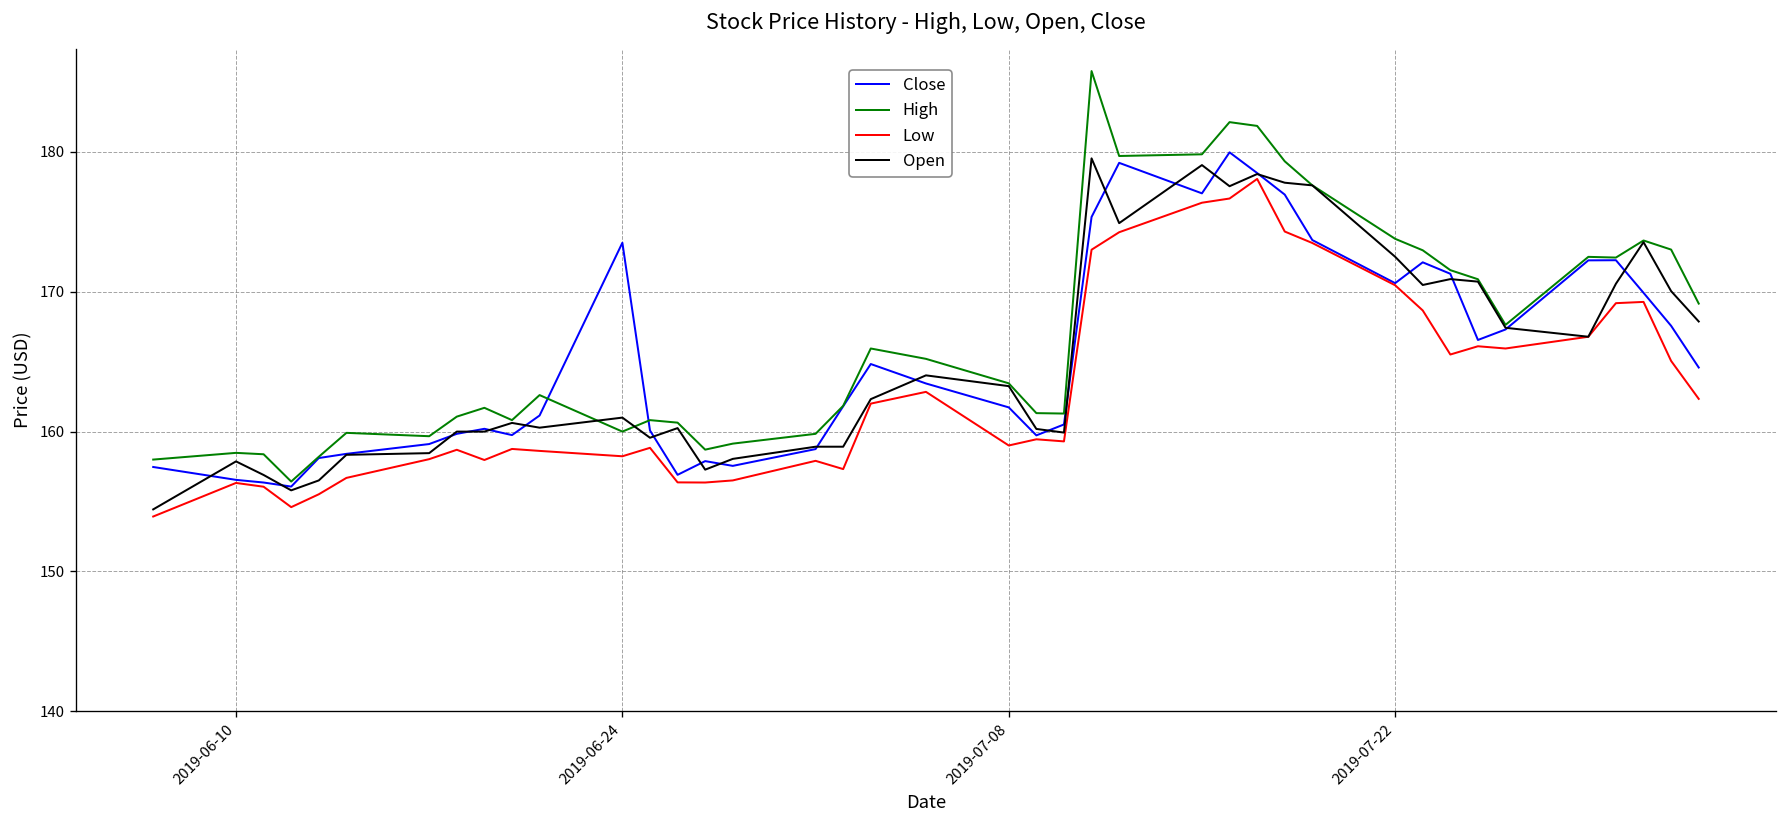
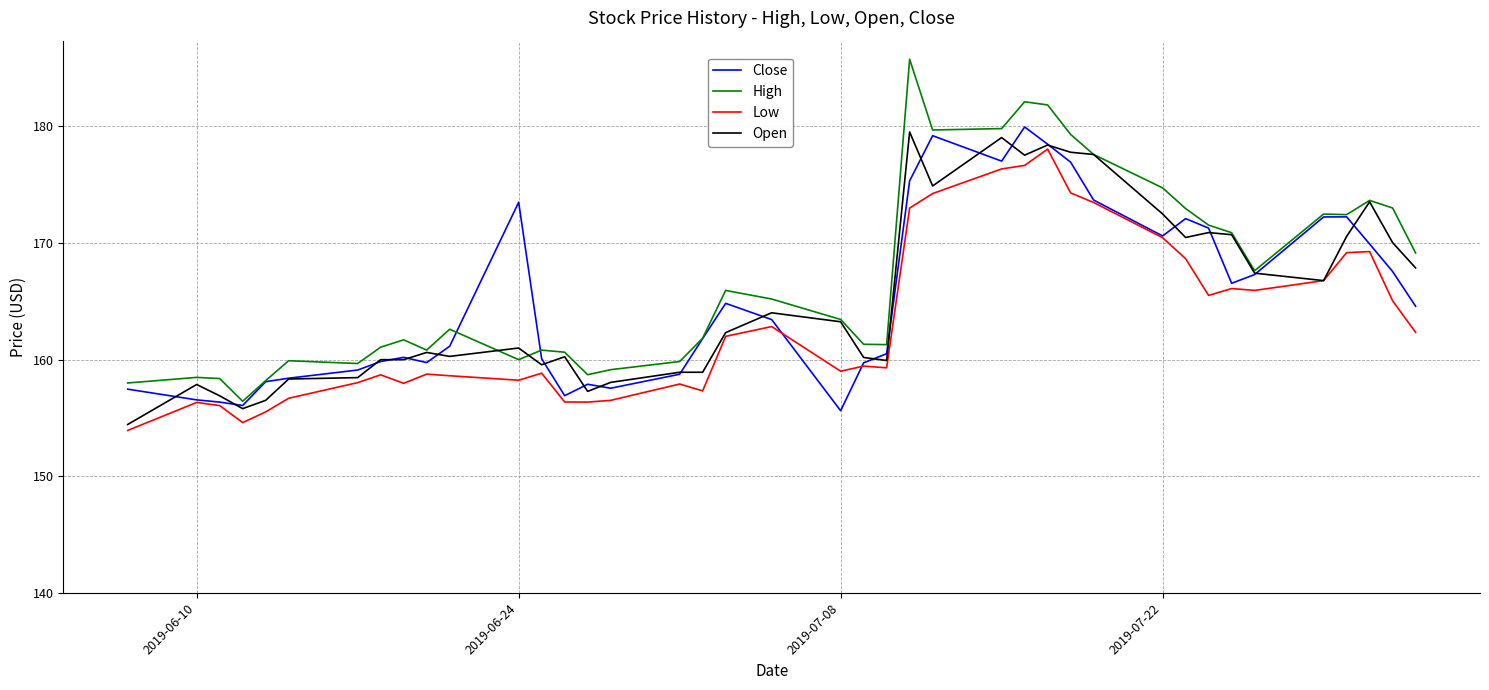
  {
    "Close": {
      "2019-06-10": 156.6,
      "2019-06-24": 173.5,
-     "2019-07-08": 161.7
+     "2019-07-08": 155.6
    },
    "High": {
      "2019-06-10": 158.5,
      "2019-06-24": 160.0,
-     "2019-07-22": 173.8
+     "2019-07-22": 174.7
    },
    "Low": {
      "2019-06-10": 156.3,
      "2019-06-24": 158.2,
      "2019-07-08": 159.0
    },
    "Open": {
      "2019-06-10": 157.9,
      "2019-06-24": 161.0,
      "2019-07-22": 172.5
    }
  }
